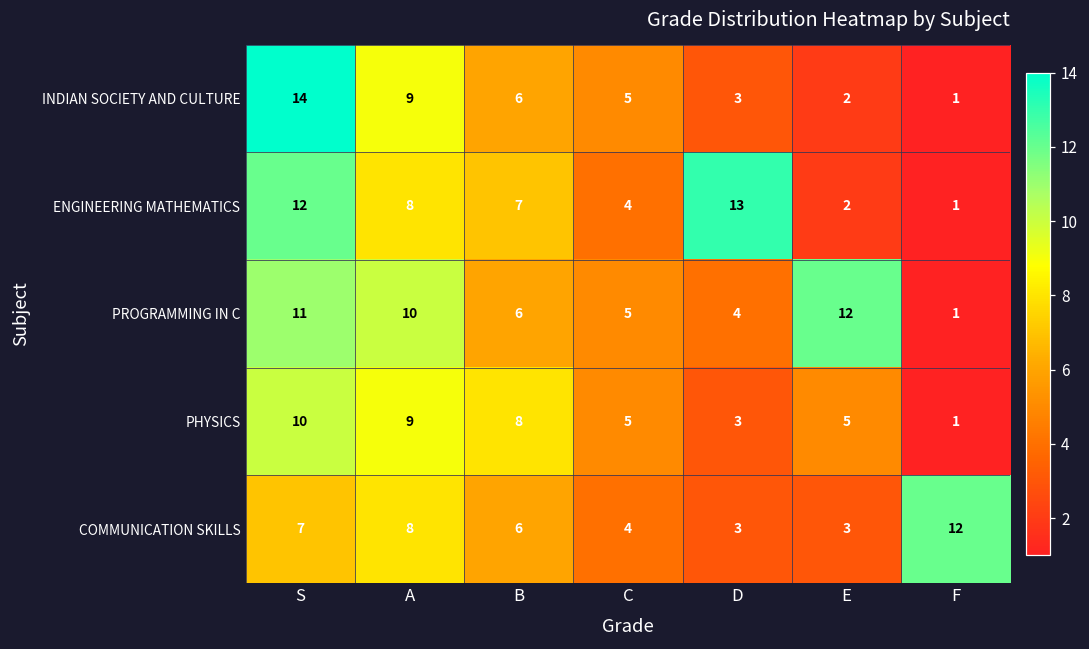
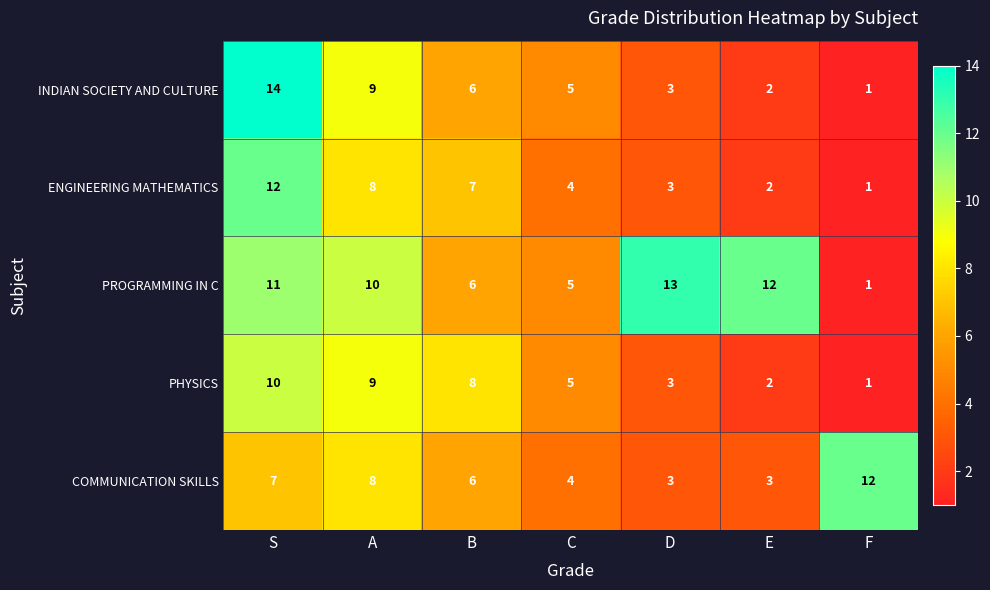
  {
    "INDIAN SOCIETY AND CULTURE": {
      "S": 14,
      "A": 9,
      "B": 6,
      "C": 5,
      "D": 3,
      "E": 2,
      "F": 1
    },
    "ENGINEERING MATHEMATICS": {
      "S": 12,
      "A": 8,
      "B": 7,
      "C": 4,
-     "D": 13,
+     "D": 3,
      "E": 2,
      "F": 1
    },
    "PROGRAMMING IN C": {
      "S": 11,
      "A": 10,
      "B": 6,
      "C": 5,
-     "D": 4,
+     "D": 13,
      "E": 12,
      "F": 1
    },
    "PHYSICS": {
      "S": 10,
      "A": 9,
      "B": 8,
      "C": 5,
      "D": 3,
-     "E": 5,
+     "E": 2,
      "F": 1
    },
    "COMMUNICATION SKILLS": {
      "S": 7,
      "A": 8,
      "B": 6,
      "C": 4,
      "D": 3,
      "E": 3,
      "F": 12
    }
  }
